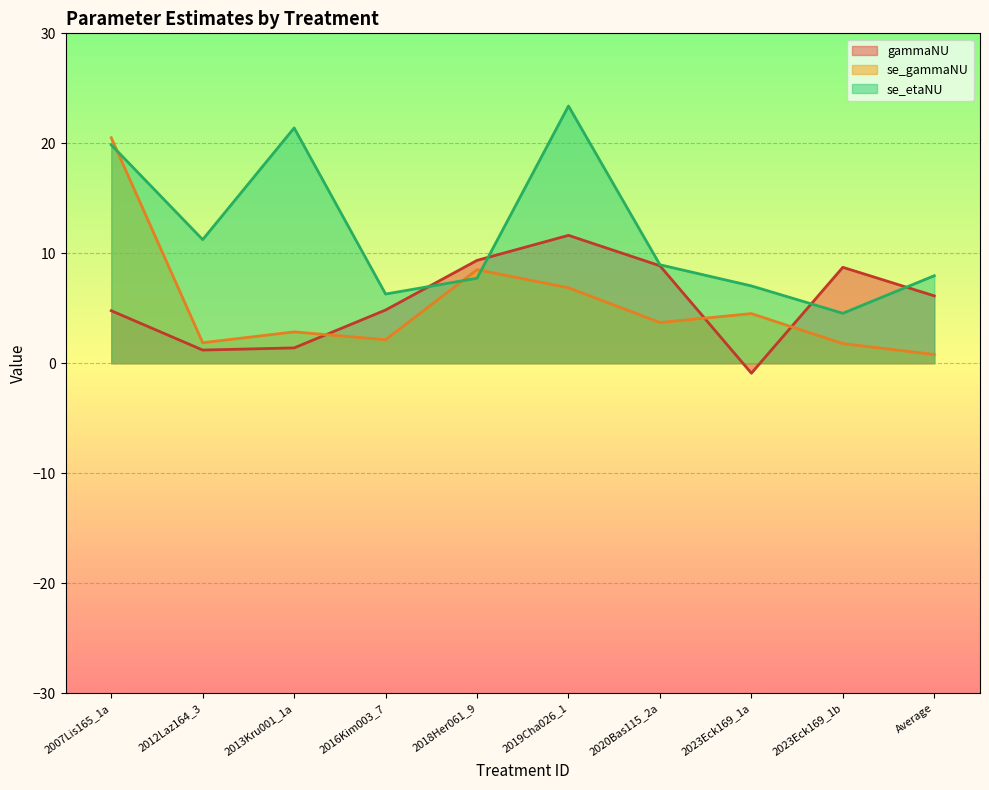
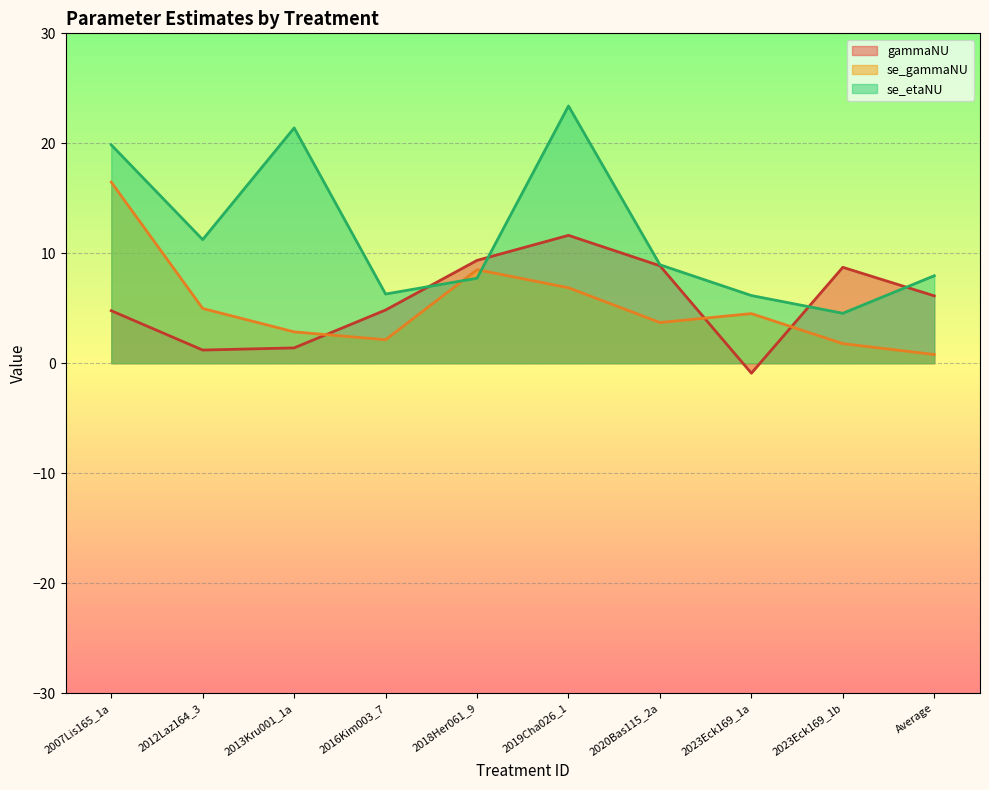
  {
    "se_gammaNU": {
-     "2007Lis165_1a": 20.5,
-     "2012Laz164_3": 1.9,
+     "2007Lis165_1a": 16.5,
+     "2012Laz164_3": 5.0,
      "2013Kru001_1a": 2.8,
      "2016Kim003_7": 2.1,
      "2018Her061_9": 8.5,
      "2019Cha026_1": 6.9,
      "2020Bas115_2a": 3.7,
      "2023Eck169_1a": 4.5,
      "2023Eck169_1b": 1.8,
      "Average": 0.8
    },
    "se_etaNU": {
      "2007Lis165_1a": 19.9,
      "2012Laz164_3": 11.2,
      "2013Kru001_1a": 21.4,
      "2016Kim003_7": 6.3,
      "2018Her061_9": 7.7,
      "2019Cha026_1": 23.4,
-     "2023Eck169_1a": 7.0,
+     "2023Eck169_1a": 6.2,
      "2023Eck169_1b": 4.5,
      "Average": 8.0
    }
  }
